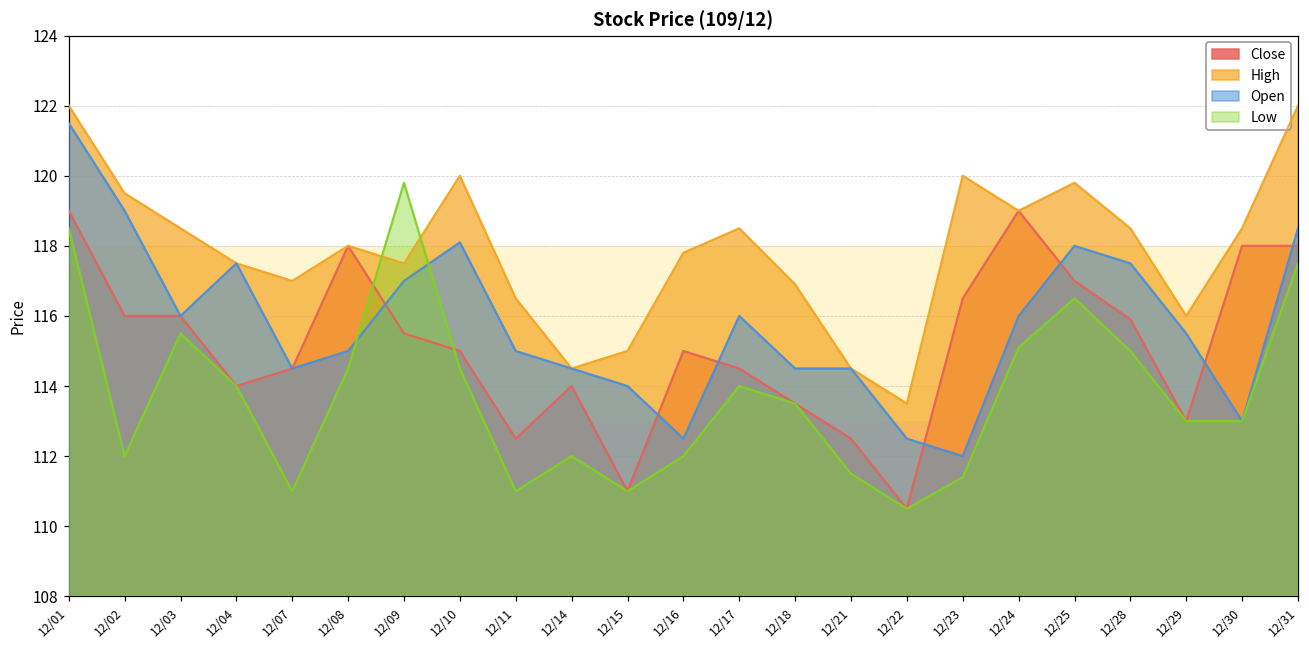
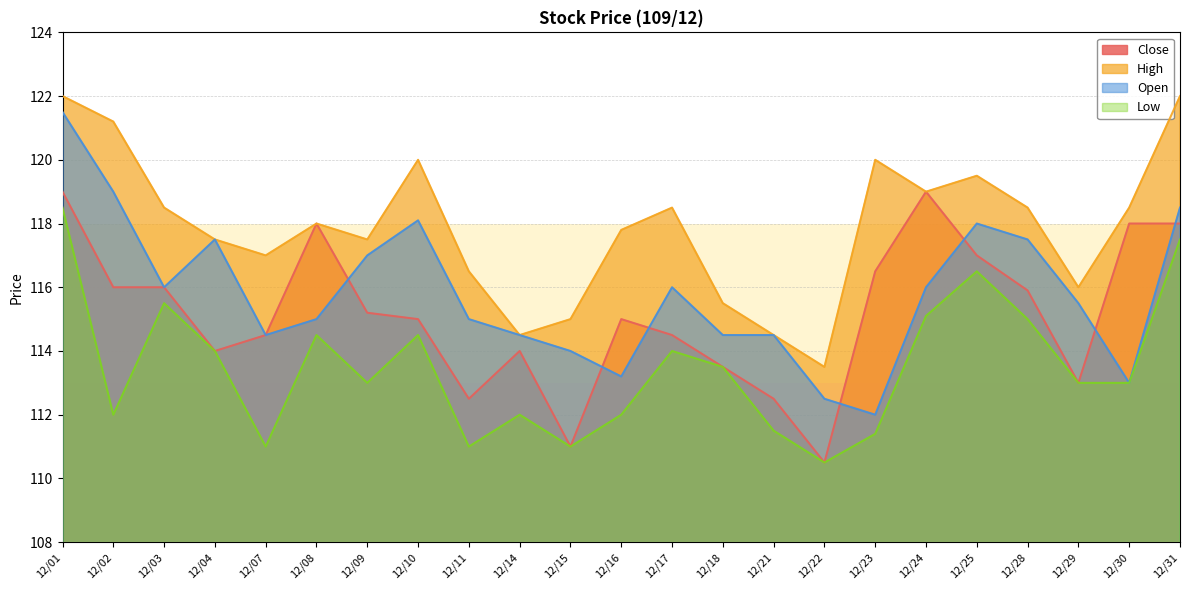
  {
    "Close": {
      "12/01": 119.0,
      "12/02": 116.0,
-     "12/09": 115.5,
+     "12/09": 115.2,
      "12/10": 115.0,
      "12/11": 112.5,
      "12/14": 114.0,
      "12/16": 115.0,
      "12/17": 114.5,
      "12/21": 112.5,
      "12/23": 116.5,
      "12/25": 117.0,
      "12/28": 115.9,
      "12/30": 118.0,
      "12/31": 118.0
    },
    "High": {
      "12/01": 122.0,
-     "12/02": 119.5,
+     "12/02": 121.2,
      "12/03": 118.5,
      "12/07": 117.0,
      "12/09": 117.5,
      "12/10": 120.0,
      "12/11": 116.5,
      "12/15": 115.0,
      "12/16": 117.8,
      "12/17": 118.5,
-     "12/18": 116.9,
+     "12/18": 115.5,
      "12/22": 113.5,
      "12/23": 120.0,
-     "12/25": 119.8,
+     "12/25": 119.5,
      "12/28": 118.5,
      "12/29": 116.0,
      "12/30": 118.5,
      "12/31": 122.0
    },
    "Open": {
      "12/01": 121.5,
      "12/02": 119.0,
      "12/08": 115.0,
      "12/09": 117.0,
      "12/10": 118.1,
      "12/11": 115.0,
      "12/15": 114.0,
-     "12/16": 112.5,
+     "12/16": 113.2,
      "12/17": 116.0,
      "12/18": 114.5,
      "12/22": 112.5,
      "12/23": 112.0,
      "12/24": 116.0,
      "12/25": 118.0,
      "12/28": 117.5,
      "12/29": 115.5,
      "12/31": 118.5
    },
    "Low": {
      "12/01": 118.5,
      "12/02": 112.0,
      "12/03": 115.5,
      "12/07": 111.0,
      "12/08": 114.5,
-     "12/09": 119.8,
+     "12/09": 113.0,
      "12/10": 114.5,
      "12/11": 111.0,
      "12/14": 112.0,
      "12/16": 112.0,
      "12/17": 114.0,
      "12/21": 111.5,
      "12/23": 111.4,
      "12/24": 115.1,
      "12/25": 116.5,
      "12/28": 115.0,
      "12/31": 117.5
    }
  }
